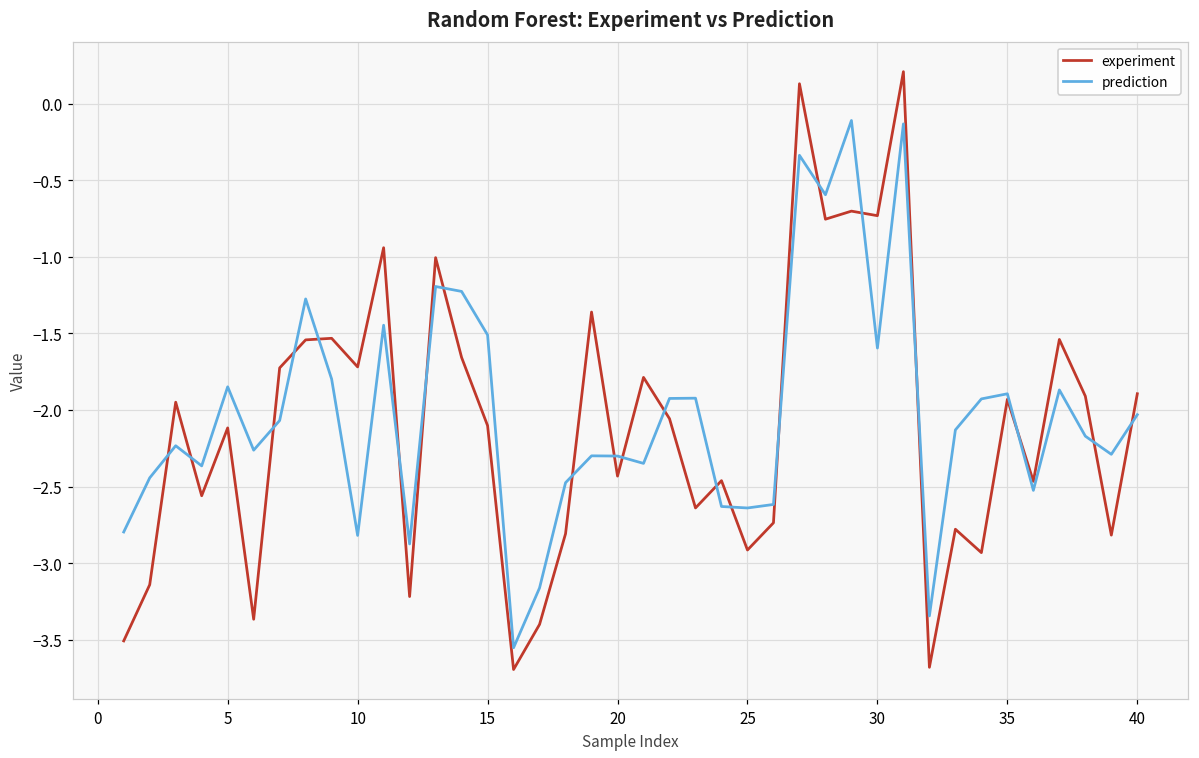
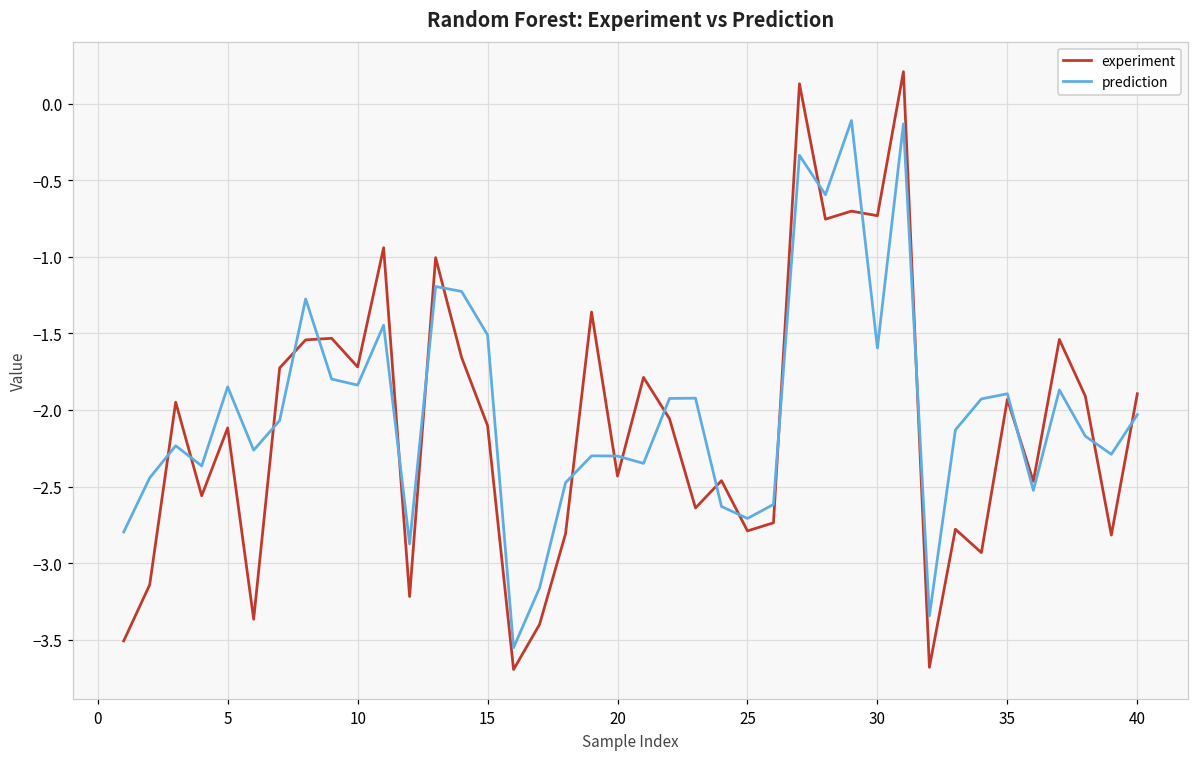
  {
    "experiment": {
      "5": -2.12,
      "10": -1.72,
      "15": -2.10,
      "20": -2.43,
-     "25": -2.91,
+     "25": -2.79,
      "30": -0.73,
      "35": -1.93,
      "40": -1.89
    },
    "prediction": {
      "5": -1.85,
-     "10": -2.82,
+     "10": -1.84,
      "15": -1.51,
      "20": -2.30,
-     "25": -2.64,
+     "25": -2.71,
      "30": -1.60,
      "35": -1.89,
      "40": -2.03
    }
  }
